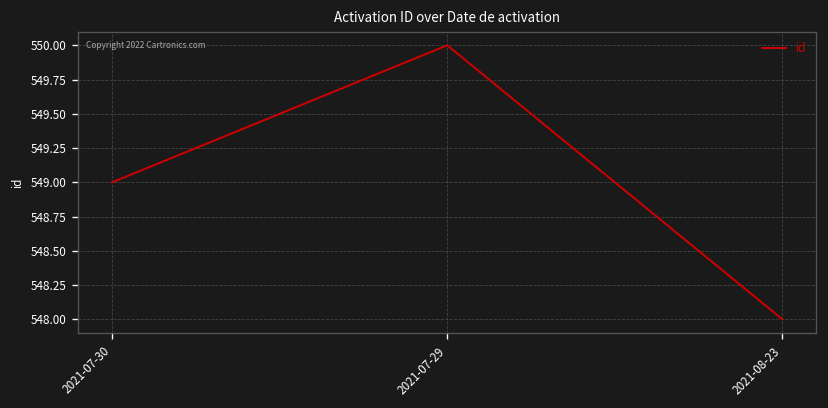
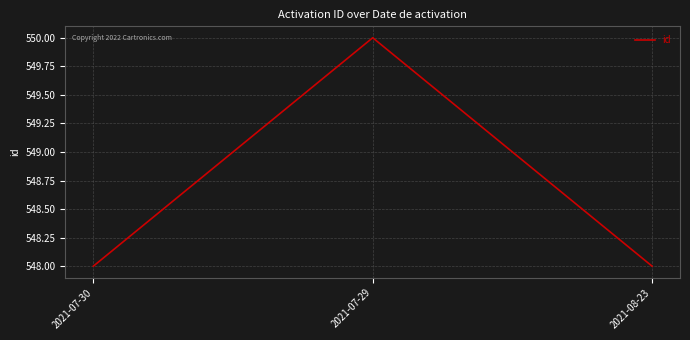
  {
-   "2021-07-30": 549,
+   "2021-07-30": 548,
    "2021-07-29": 550,
    "2021-08-23": 548
  }
